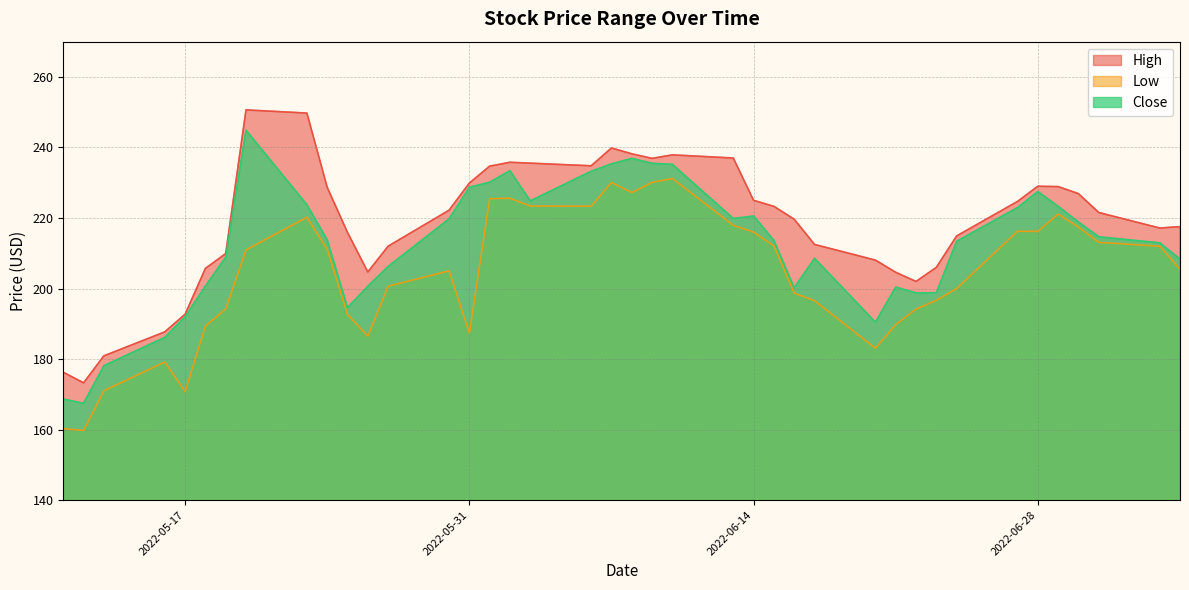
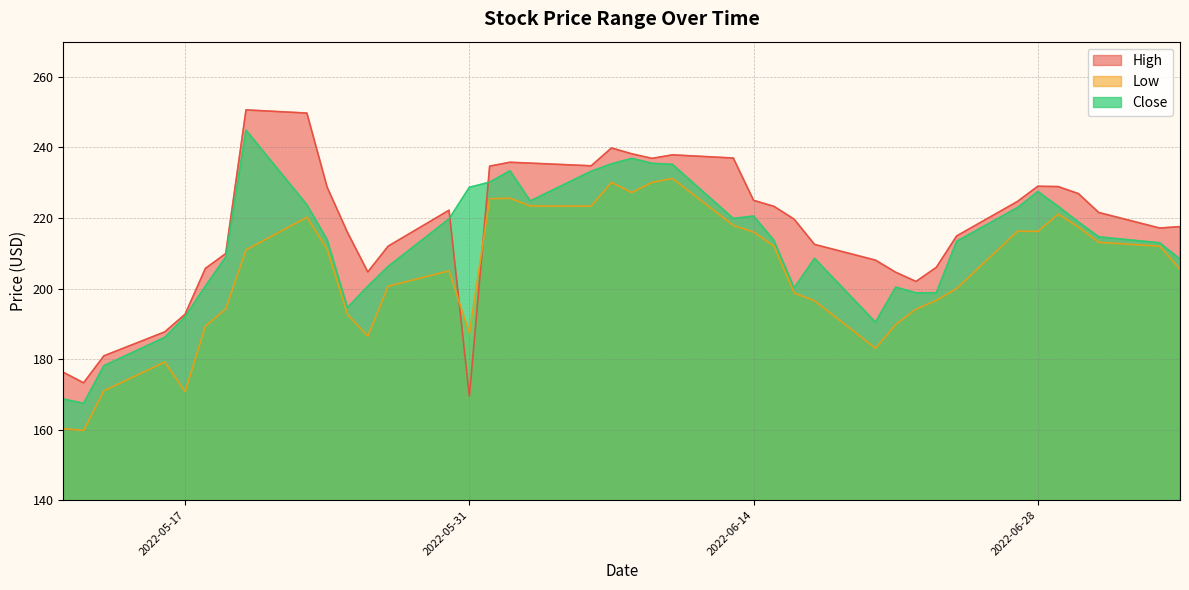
  {
    "High": {
-     "2022-05-31": 230,
+     "2022-05-31": 170,
      "2022-06-14": 225,
      "2022-06-28": 229
    },
    "Low": {
      "2022-05-17": 171,
      "2022-05-31": 187,
      "2022-06-14": 216,
      "2022-06-28": 216
    },
    "Close": {
      "2022-05-31": 229,
      "2022-06-14": 221,
      "2022-06-28": 228
    }
  }
